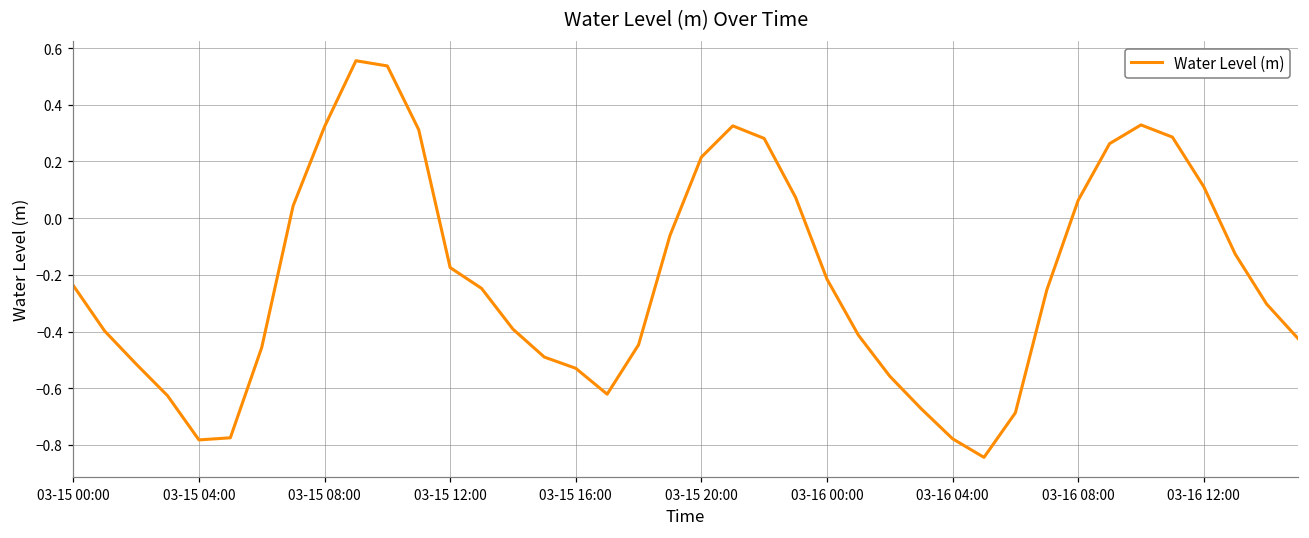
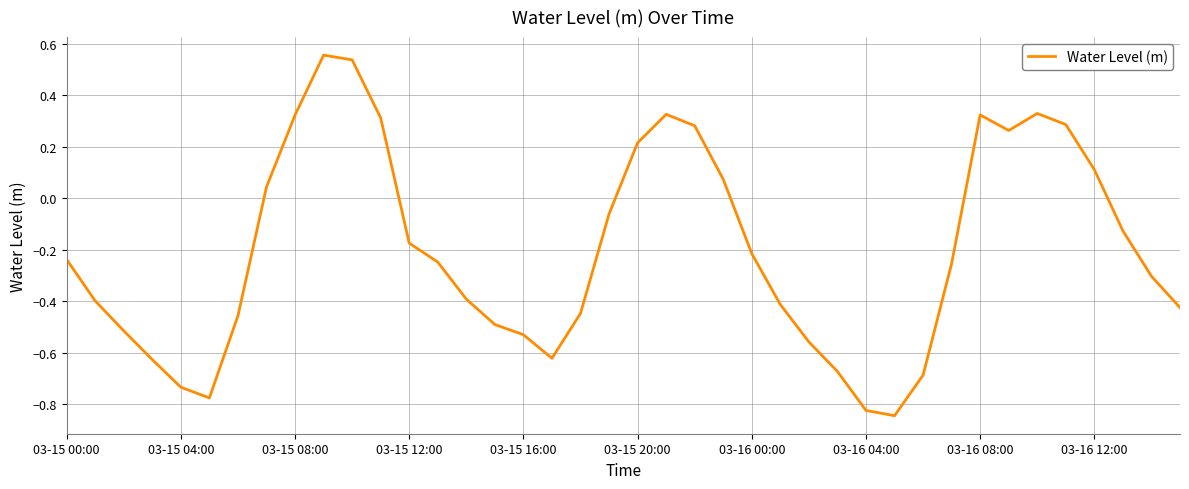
  {
    "03-15 00:00": -0.24,
-   "03-15 04:00": -0.78,
+   "03-15 04:00": -0.73,
    "03-15 08:00": 0.32,
    "03-15 12:00": -0.17,
    "03-15 16:00": -0.53,
    "03-15 20:00": 0.22,
    "03-16 00:00": -0.21,
-   "03-16 04:00": -0.78,
-   "03-16 08:00": 0.06,
+   "03-16 04:00": -0.82,
+   "03-16 08:00": 0.32,
    "03-16 12:00": 0.11
  }
